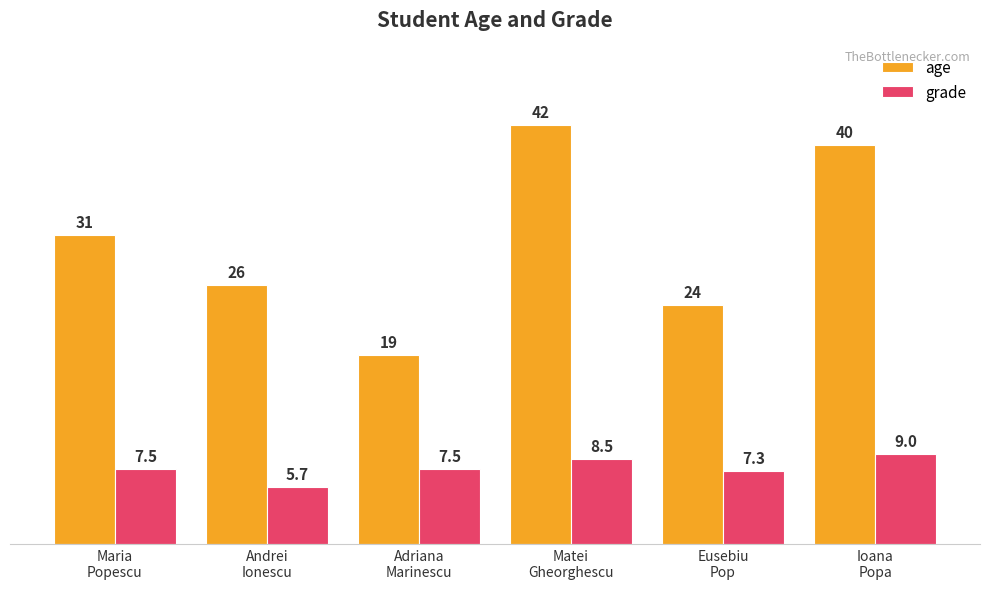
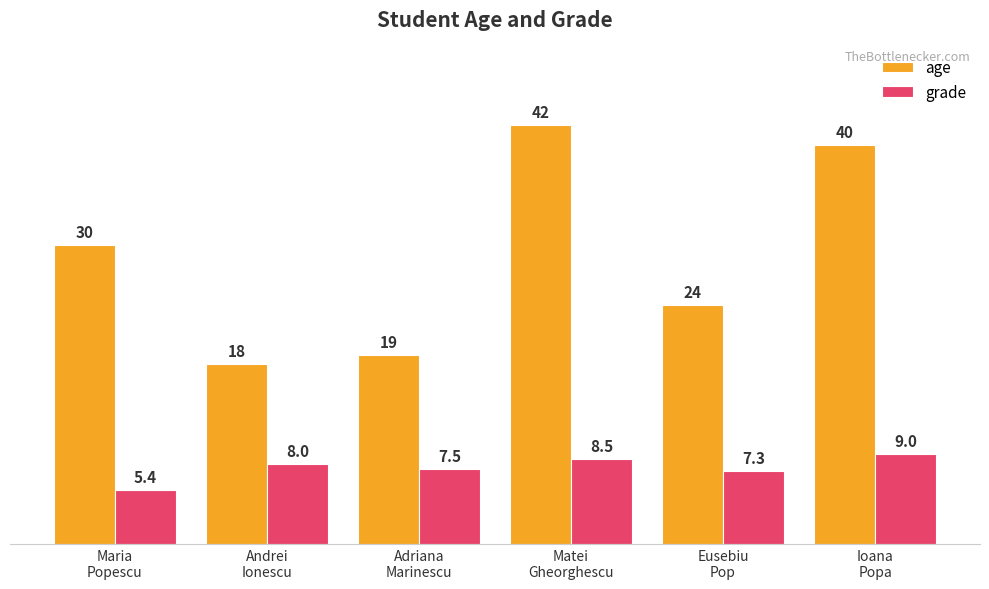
  {
    "age": {
-     "Maria Popescu": 31,
-     "Andrei Ionescu": 26,
+     "Maria Popescu": 30,
+     "Andrei Ionescu": 18,
      "Adriana Marinescu": 19,
      "Matei Gheorghescu": 42,
      "Eusebiu Pop": 24,
      "Ioana Popa": 40
    },
    "grade": {
-     "Maria Popescu": 7.5,
-     "Andrei Ionescu": 5.7,
+     "Maria Popescu": 5.4,
+     "Andrei Ionescu": 8.0,
      "Adriana Marinescu": 7.5,
      "Matei Gheorghescu": 8.5,
      "Eusebiu Pop": 7.3,
      "Ioana Popa": 9.0
    }
  }
